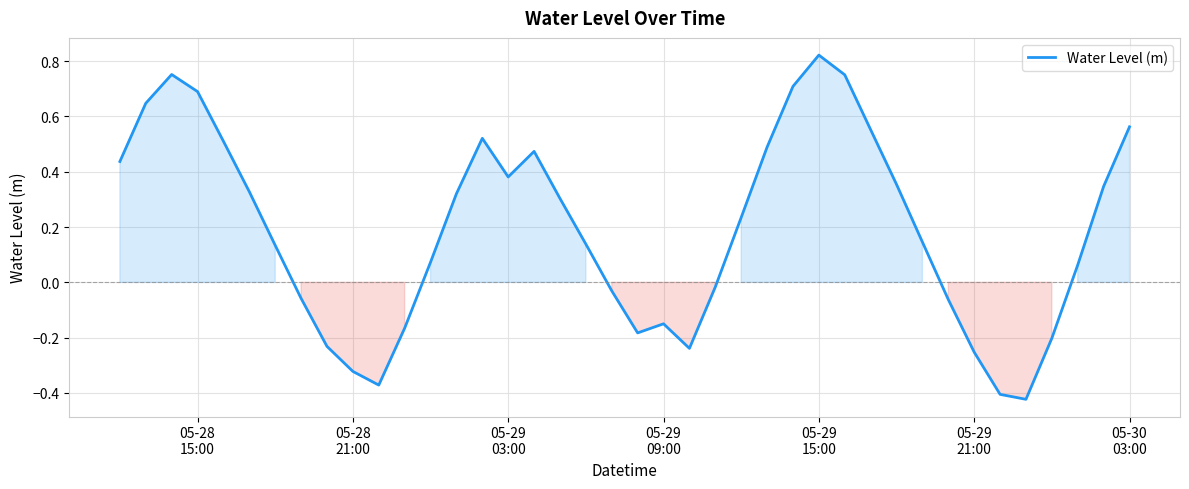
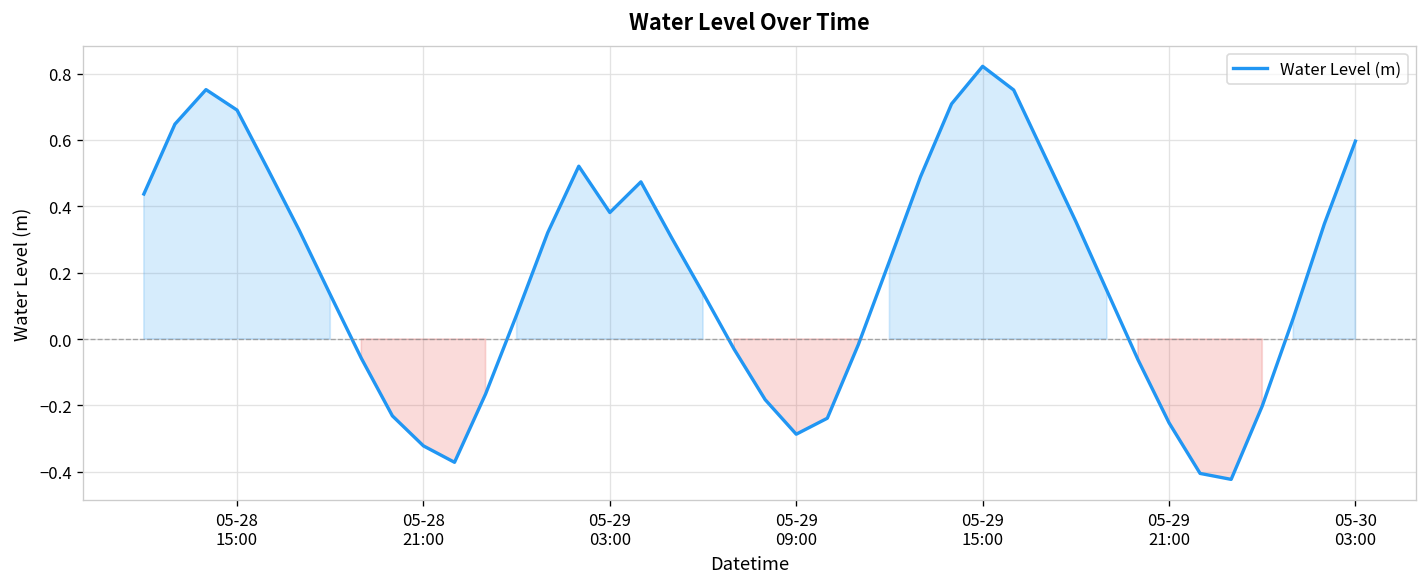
  {
    "05-28 15:00": 0.69,
    "05-28 21:00": -0.32,
    "05-29 03:00": 0.38,
-   "05-29 09:00": -0.15,
+   "05-29 09:00": -0.29,
    "05-29 15:00": 0.82,
    "05-29 21:00": -0.25,
-   "05-30 03:00": 0.56
+   "05-30 03:00": 0.60
  }
